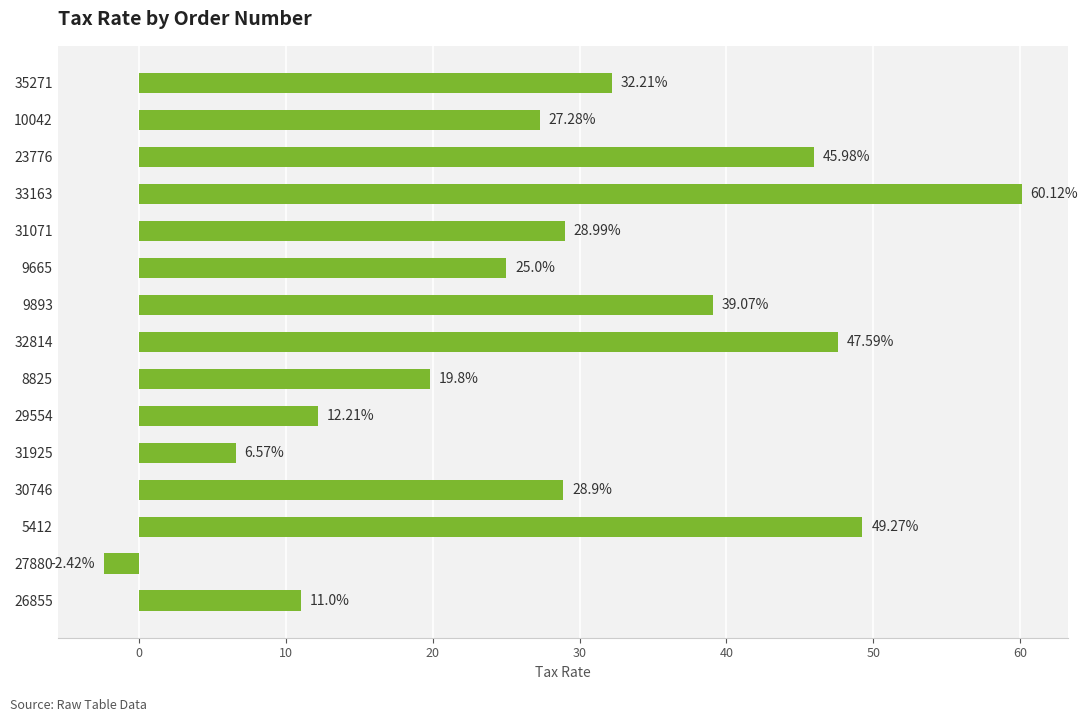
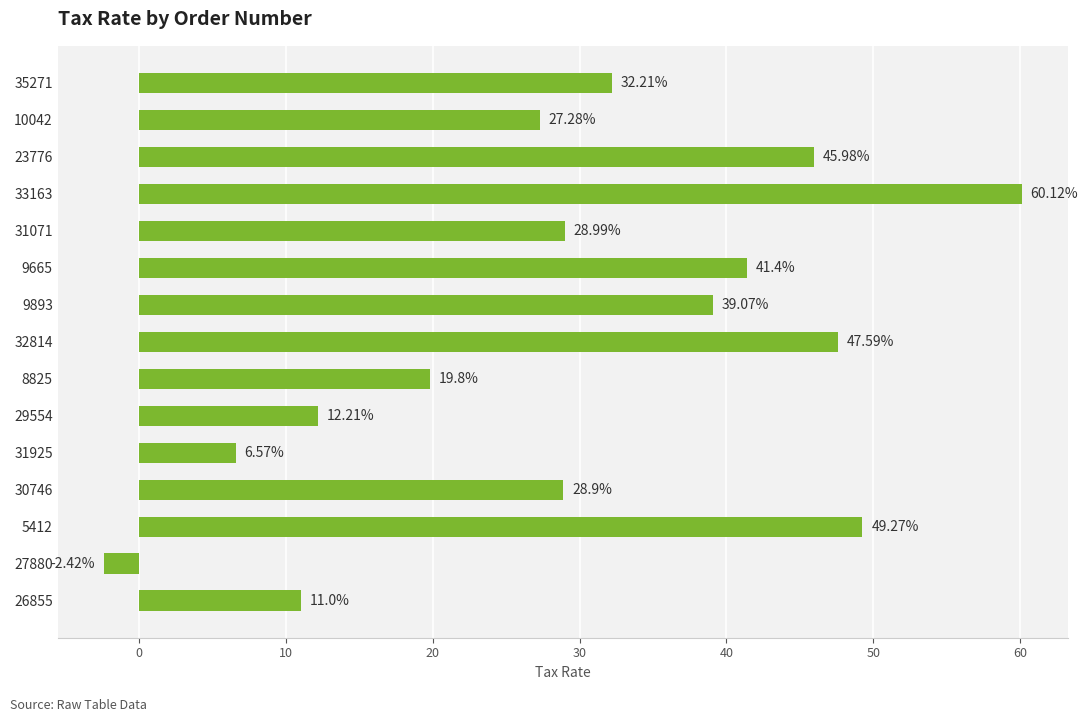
  {
    "35271": "32.21%",
    "10042": "27.28%",
    "23776": "45.98%",
    "33163": "60.12%",
    "31071": "28.99%",
-   "9665": "25.0%",
+   "9665": "41.4%",
    "9893": "39.07%",
    "32814": "47.59%",
    "8825": "19.8%",
    "29554": "12.21%",
    "31925": "6.57%",
    "30746": "28.9%",
    "5412": "49.27%",
    "27880": "-2.42%",
    "26855": "11.0%"
  }
